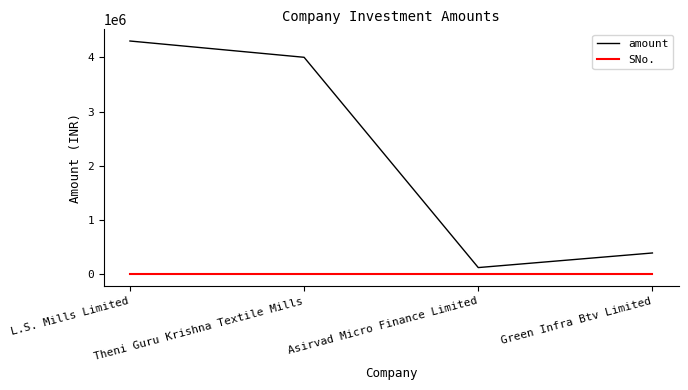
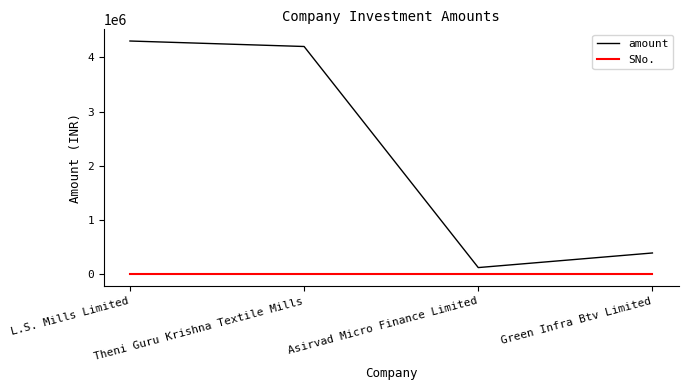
  {
    "amount": {
      "L.S. Mills Limited": 4300000,
-     "Theni Guru Krishna Textile Mills": 4000000,
+     "Theni Guru Krishna Textile Mills": 4200000,
      "Asirvad Micro Finance Limited": 100000,
      "Green Infra Btv Limited": 400000
    },
    "SNo.": {
      "L.S. Mills Limited": 0,
      "Theni Guru Krishna Textile Mills": 0,
      "Asirvad Micro Finance Limited": 0,
      "Green Infra Btv Limited": 0
    }
  }
